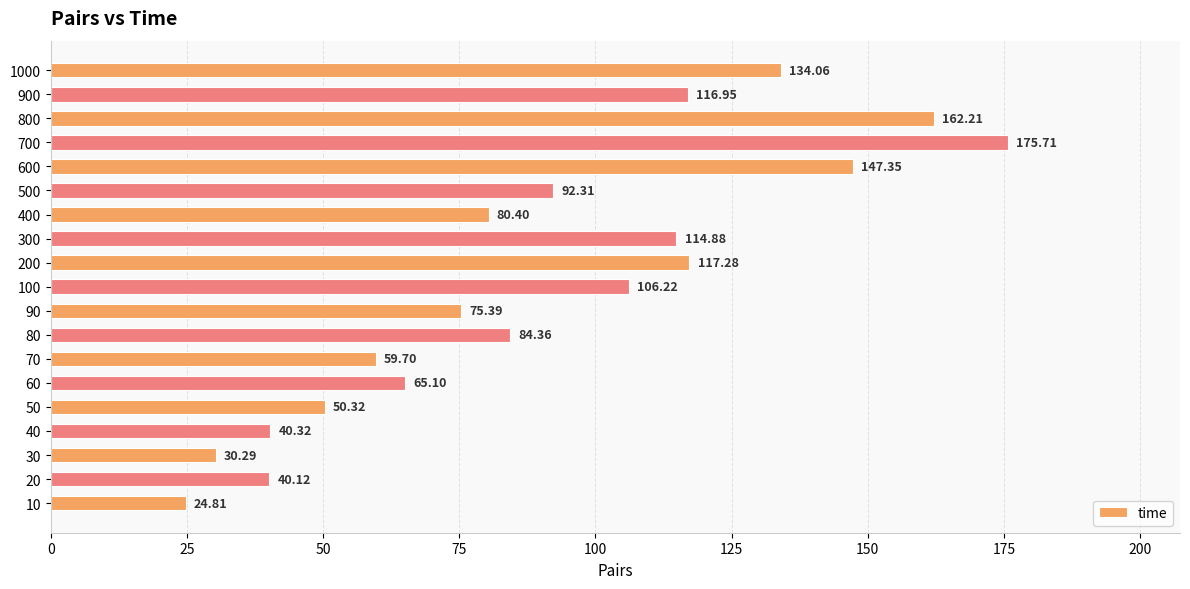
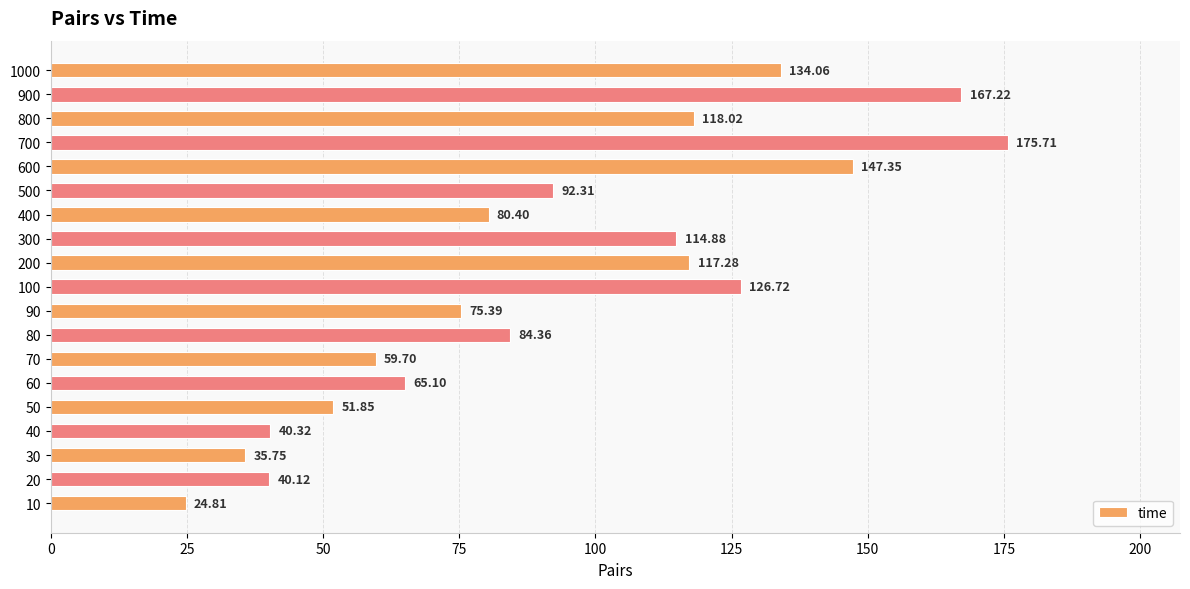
  {
    "1000": 134.06,
-   "900": 116.95,
-   "800": 162.21,
+   "900": 167.22,
+   "800": 118.02,
    "700": 175.71,
    "600": 147.35,
    "500": 92.31,
    "400": 80.40,
    "300": 114.88,
    "200": 117.28,
-   "100": 106.22,
+   "100": 126.72,
    "90": 75.39,
    "80": 84.36,
    "70": 59.70,
    "60": 65.10,
-   "50": 50.32,
+   "50": 51.85,
    "40": 40.32,
-   "30": 30.29,
+   "30": 35.75,
    "20": 40.12,
    "10": 24.81
  }
